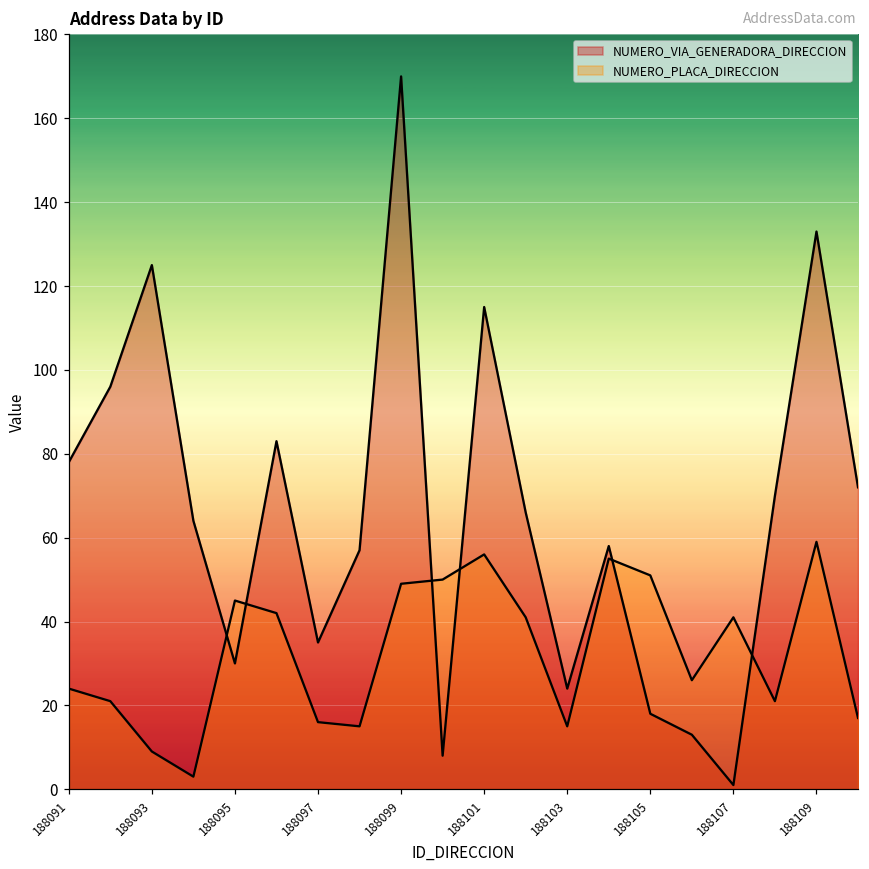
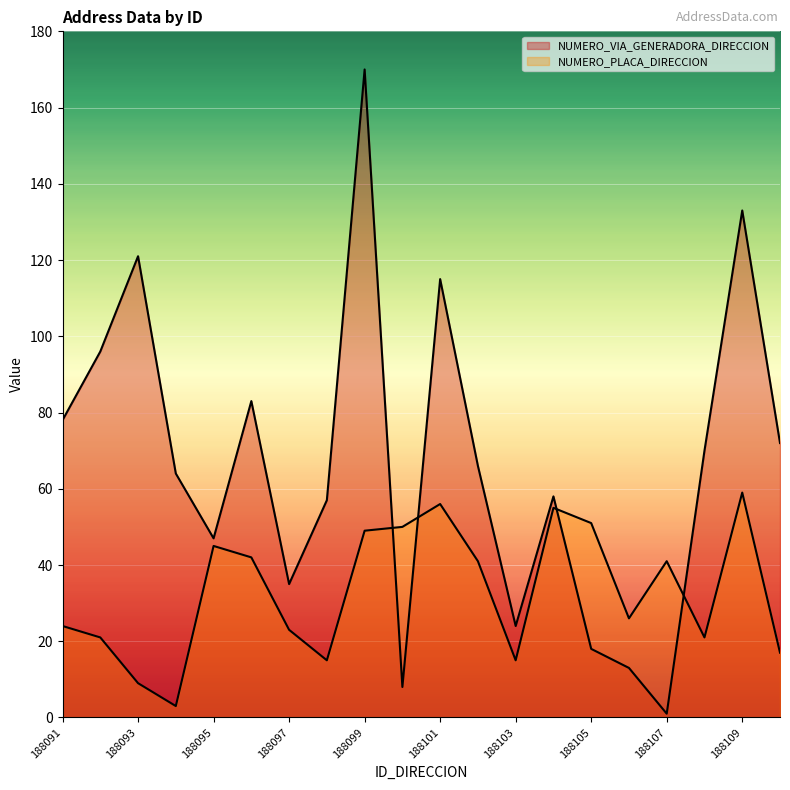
  {
    "NUMERO_VIA_GENERADORA_DIRECCION": {
      "188091": 78,
-     "188093": 125,
-     "188095": 30,
+     "188093": 121,
+     "188095": 47,
      "188097": 35,
      "188099": 170,
      "188101": 115,
      "188103": 24,
      "188105": 18,
      "188107": 1,
      "188109": 133
    },
    "NUMERO_PLACA_DIRECCION": {
      "188091": 24,
      "188093": 9,
      "188095": 45,
-     "188097": 16,
+     "188097": 23,
      "188099": 49,
      "188101": 56,
      "188103": 15,
      "188105": 51,
      "188107": 41,
      "188109": 59
    }
  }
